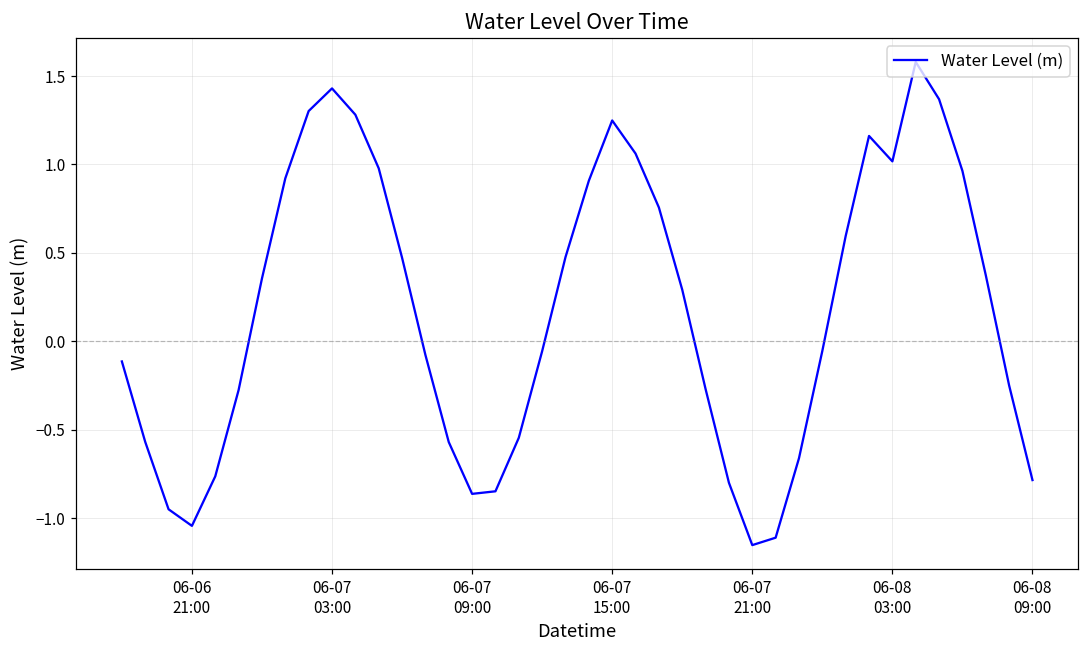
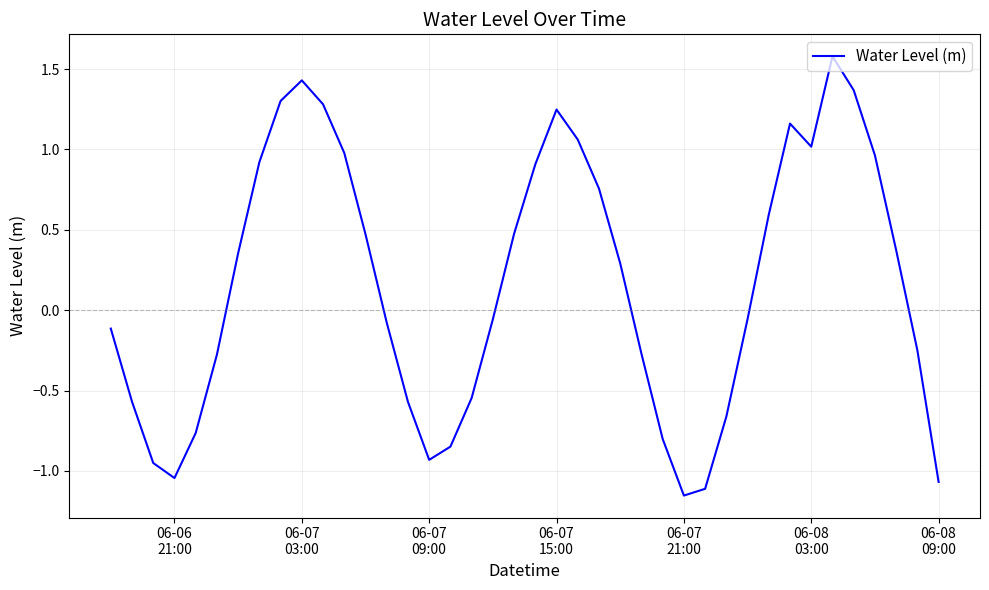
  {
    "06-06 21:00": -1.04,
    "06-07 03:00": 1.43,
-   "06-07 09:00": -0.86,
+   "06-07 09:00": -0.93,
    "06-07 15:00": 1.25,
    "06-07 21:00": -1.15,
    "06-08 03:00": 1.02,
-   "06-08 09:00": -0.79
+   "06-08 09:00": -1.07
  }
